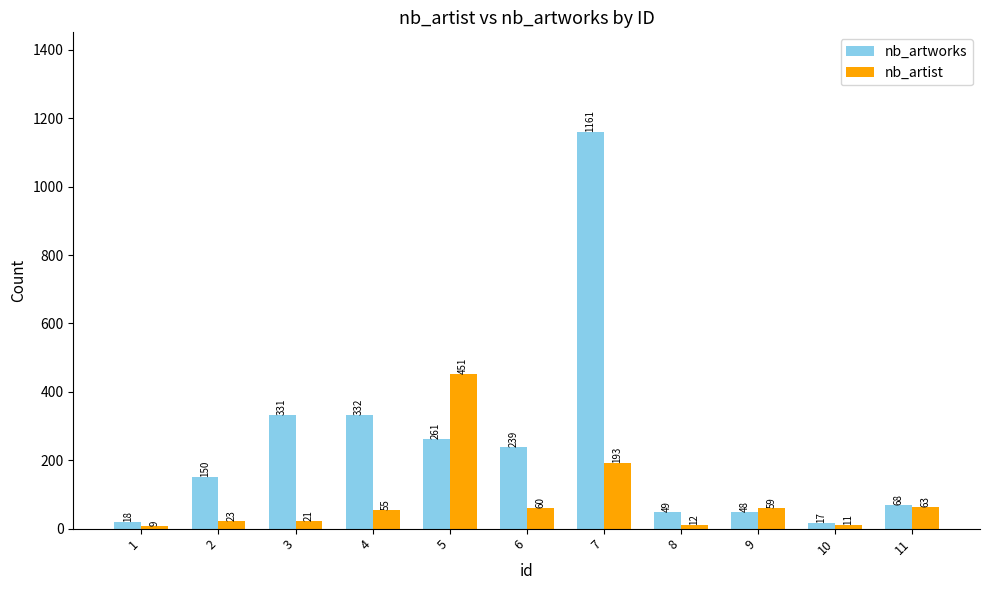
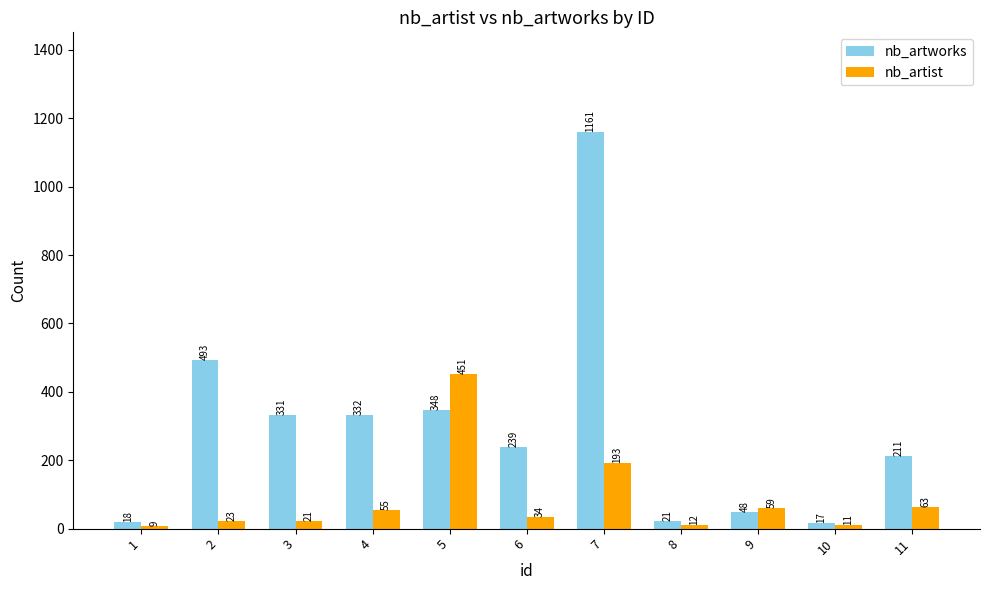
  {
    "nb_artworks": {
      "1": 18,
-     "2": 150,
+     "2": 493,
      "3": 331,
      "4": 332,
-     "5": 261,
+     "5": 348,
      "6": 239,
      "7": 1161,
-     "8": 49,
+     "8": 21,
      "9": 48,
      "10": 17,
-     "11": 68
+     "11": 211
    },
    "nb_artist": {
      "1": 9,
      "2": 23,
      "3": 21,
      "4": 55,
      "5": 451,
-     "6": 60,
+     "6": 34,
      "7": 193,
      "8": 12,
      "9": 59,
      "10": 11,
      "11": 63
    }
  }
